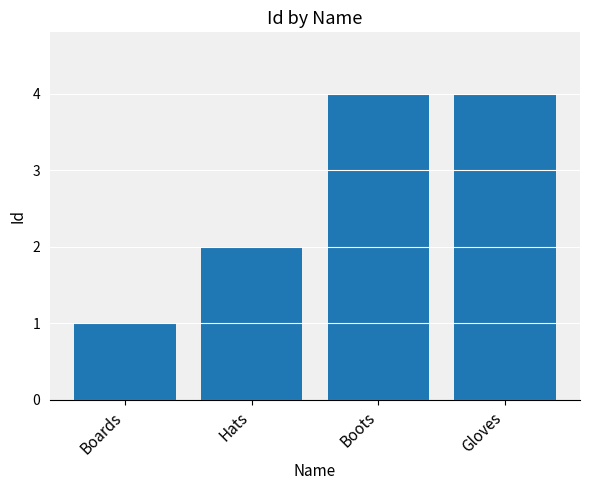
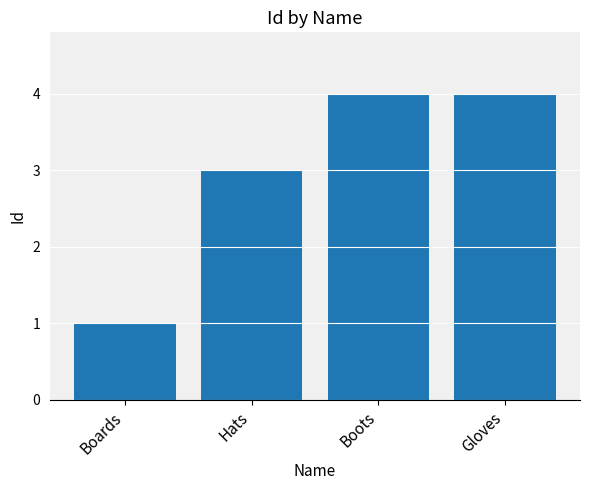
  {
    "Boards": 1,
-   "Hats": 2,
+   "Hats": 3,
    "Boots": 4,
    "Gloves": 4
  }
